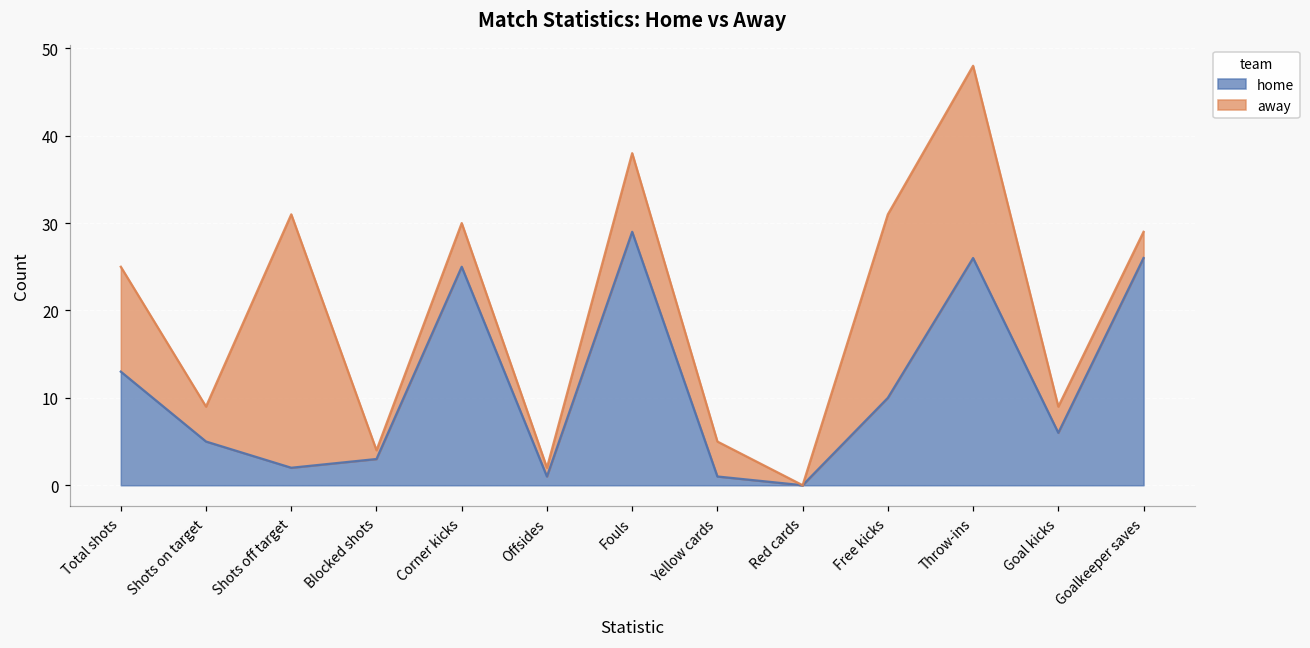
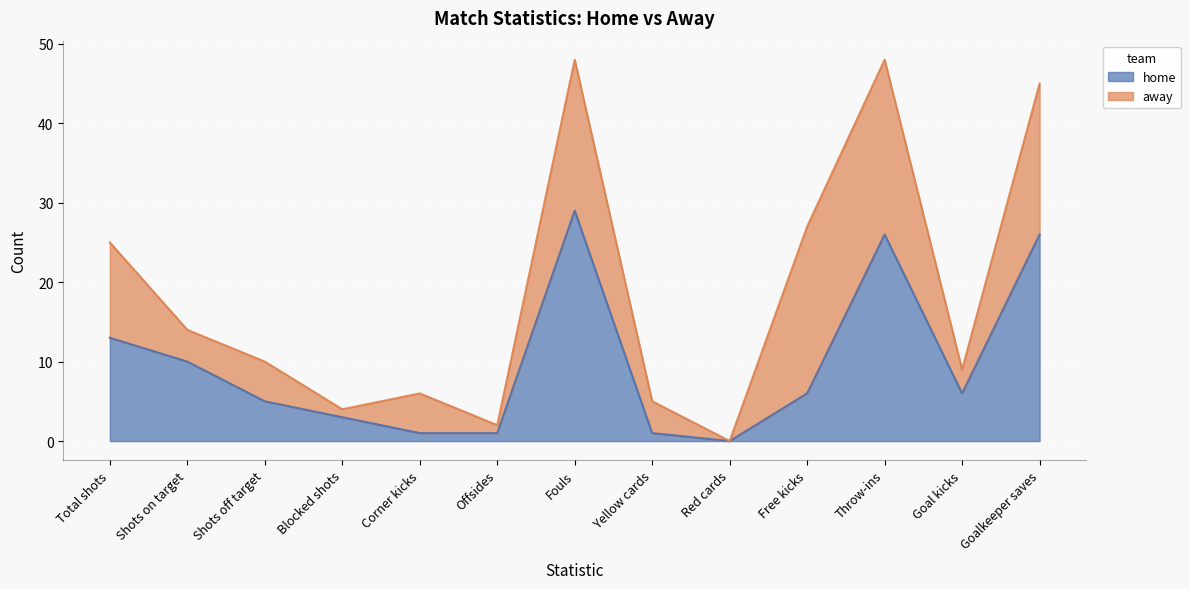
  {
    "home": {
      "Total shots": 13,
-     "Shots on target": 5,
-     "Shots off target": 2,
+     "Shots on target": 10,
+     "Shots off target": 5,
      "Blocked shots": 3,
-     "Corner kicks": 25,
+     "Corner kicks": 1,
      "Offsides": 1,
      "Fouls": 29,
      "Yellow cards": 1,
-     "Free kicks": 10,
+     "Free kicks": 6,
      "Throw-ins": 26,
      "Goal kicks": 6,
      "Goalkeeper saves": 26
    },
    "away": {
      "Total shots": 12,
      "Shots on target": 4,
-     "Shots off target": 29,
+     "Shots off target": 5,
      "Blocked shots": 1,
      "Corner kicks": 5,
      "Offsides": 1,
-     "Fouls": 9,
+     "Fouls": 19,
      "Yellow cards": 4,
      "Free kicks": 21,
      "Throw-ins": 22,
      "Goal kicks": 3,
-     "Goalkeeper saves": 3
+     "Goalkeeper saves": 19
    }
  }
